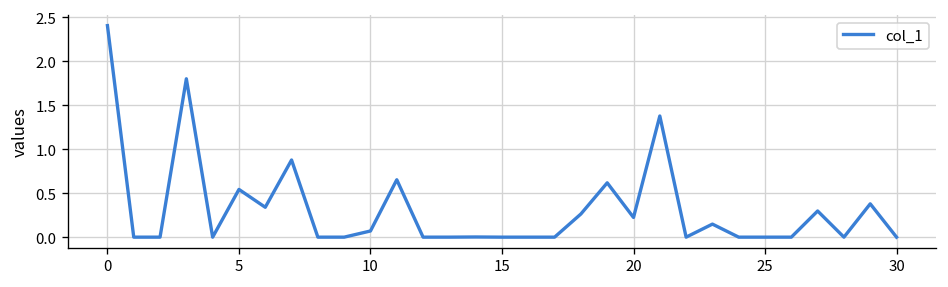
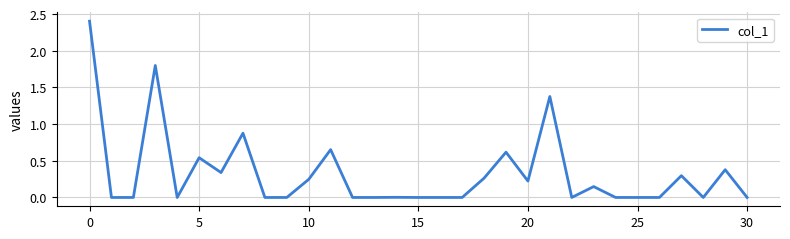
  {
    "0": 2.4,
    "5": 0.5,
-   "10": 0.1,
+   "10": 0.2,
    "15": 0.0,
    "20": 0.2,
    "25": 0.0,
    "30": 0.0
  }
